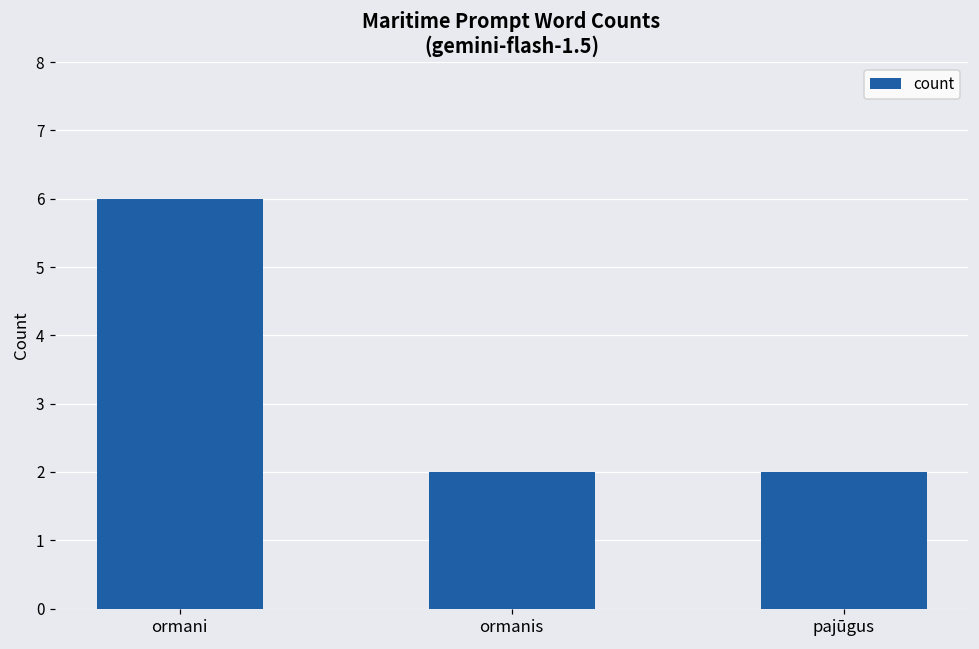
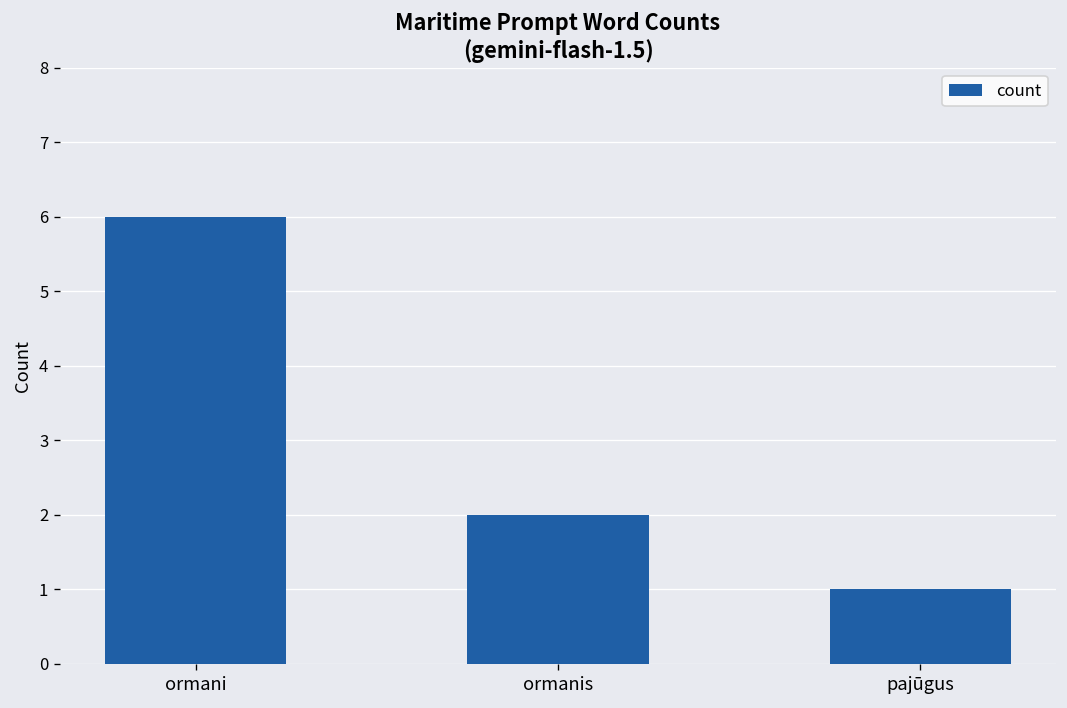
  {
    "ormani": 6,
    "ormanis": 2,
-   "pajūgus": 2
+   "pajūgus": 1
  }
